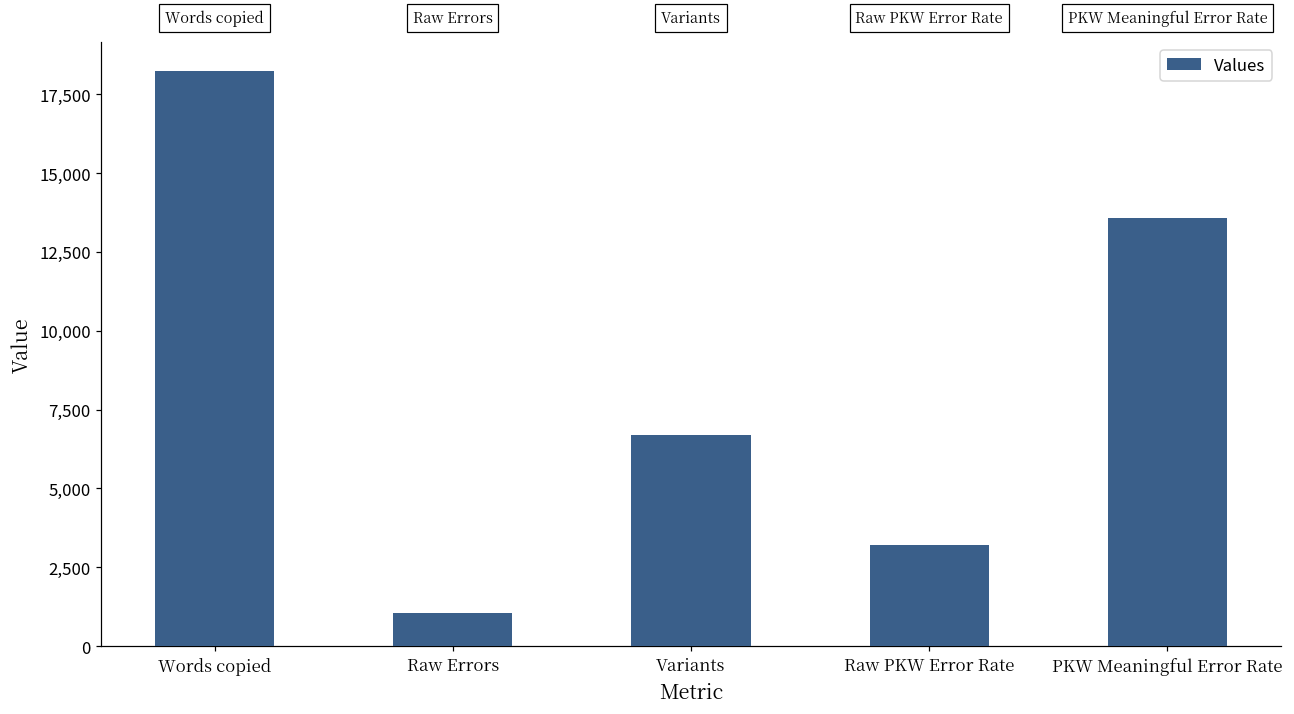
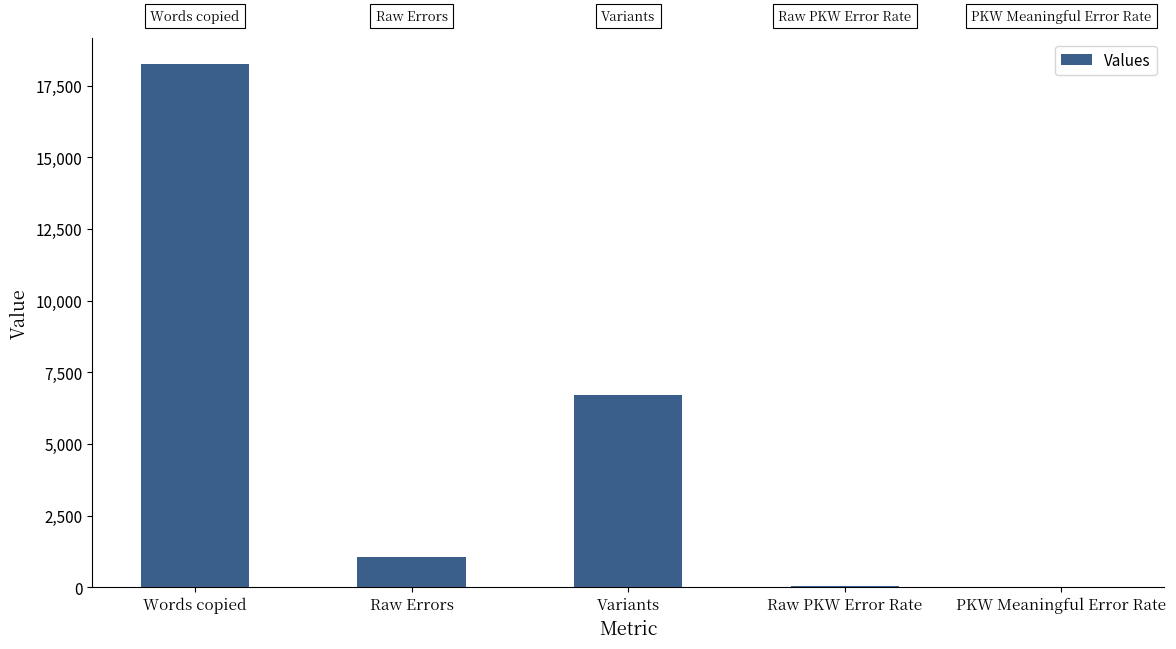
  {
    "Words copied": "18,200",
    "Raw Errors": "1,100",
    "Variants": "6,700",
-   "Raw PKW Error Rate": "3,200",
-   "PKW Meaningful Error Rate": "13,600"
+   "Raw PKW Error Rate": "100",
+   "PKW Meaningful Error Rate": "0"
  }
